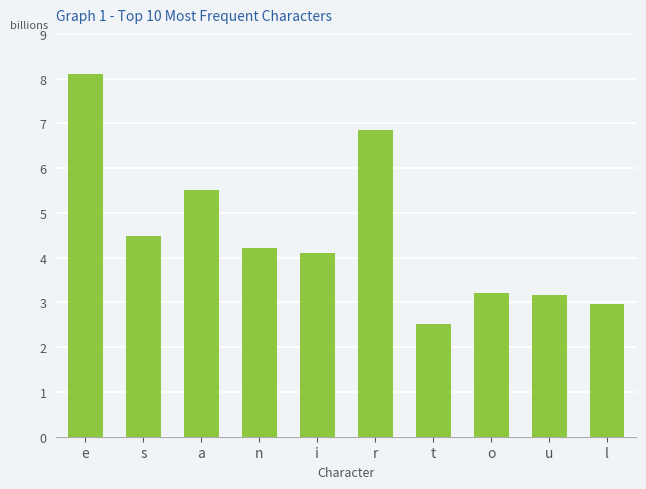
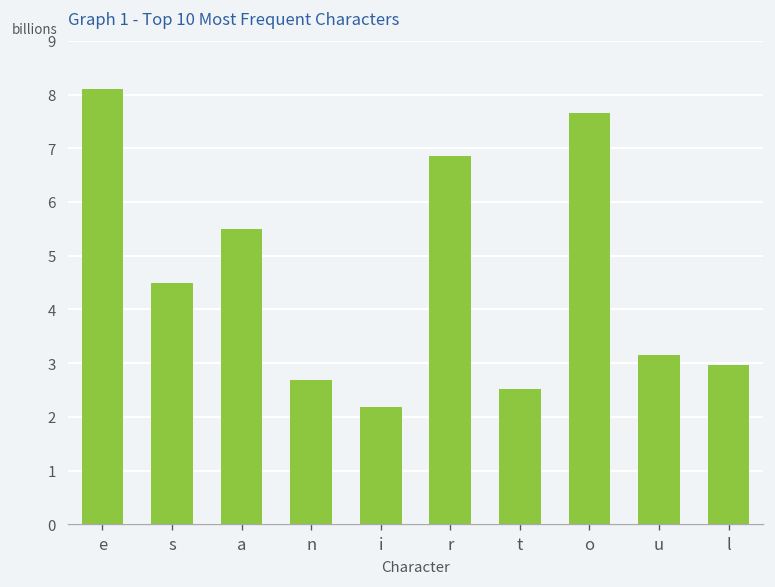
  {
    "e": 8.1,
    "s": 4.5,
    "a": 5.5,
-   "n": 4.2,
-   "i": 4.1,
+   "n": 2.7,
+   "i": 2.2,
    "r": 6.9,
    "t": 2.5,
-   "o": 3.2,
+   "o": 7.7,
    "u": 3.2,
    "l": 3.0
  }
